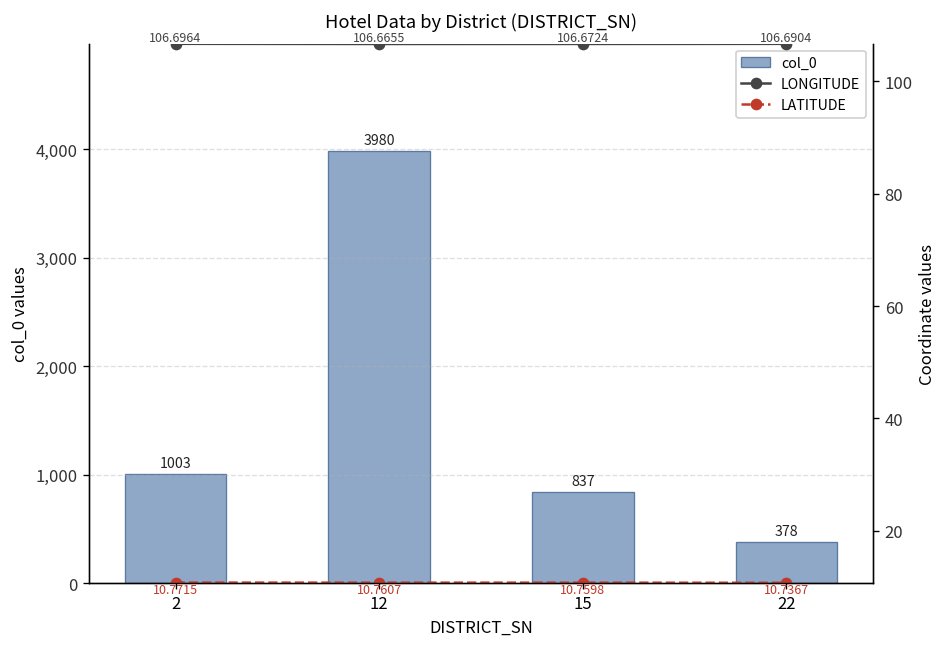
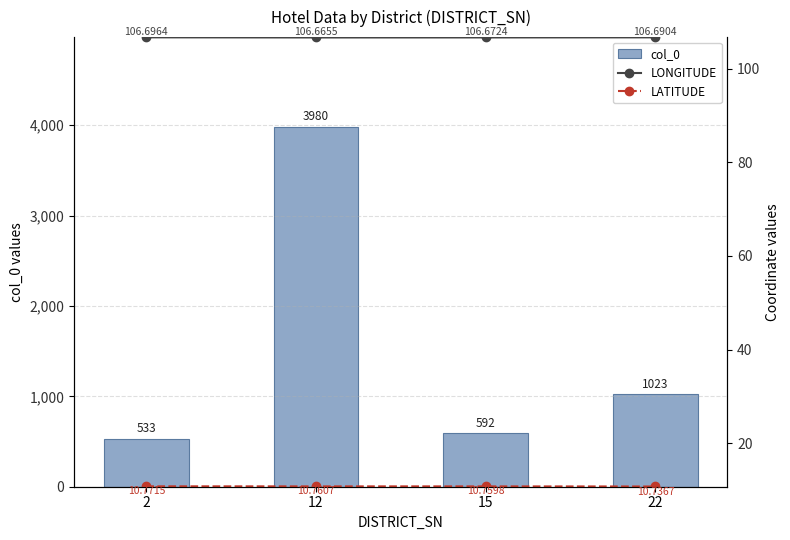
  {
    "col_0": {
-     "2": 1003,
+     "2": 533,
      "12": 3980,
-     "15": 837,
-     "22": 378
+     "15": 592,
+     "22": 1023
    },
    "LONGITUDE": {
      "2": 106.6964,
      "12": 106.6655,
      "15": 106.6724,
      "22": 106.6904
    },
    "LATITUDE": {
      "2": 10.7715,
      "12": 10.7607,
      "15": 10.7598,
      "22": 10.7367
    }
  }
